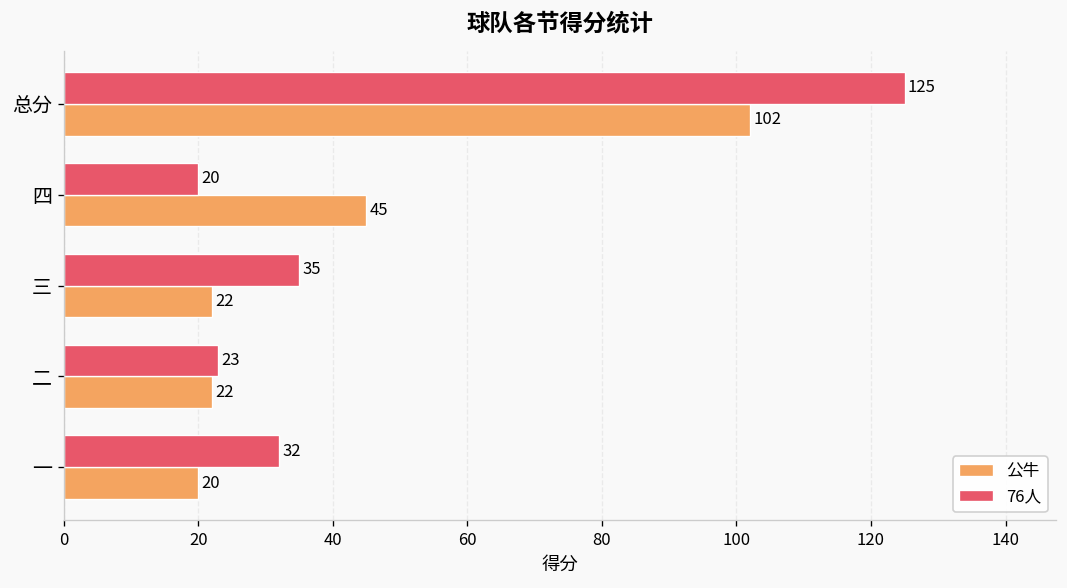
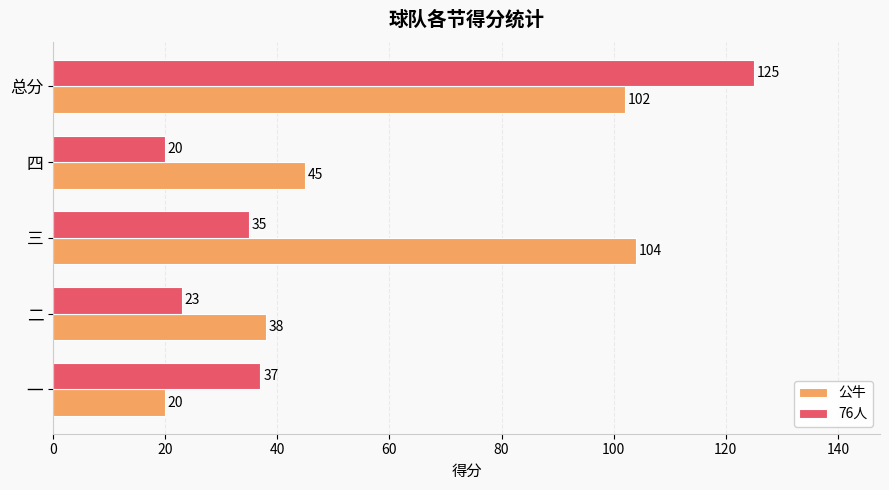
  {
    "公牛": {
      "总分": 102,
      "四": 45,
-     "三": 22,
-     "二": 22,
+     "三": 104,
+     "二": 38,
      "一": 20
    },
    "76人": {
      "总分": 125,
      "四": 20,
      "三": 35,
      "二": 23,
-     "一": 32
+     "一": 37
    }
  }
